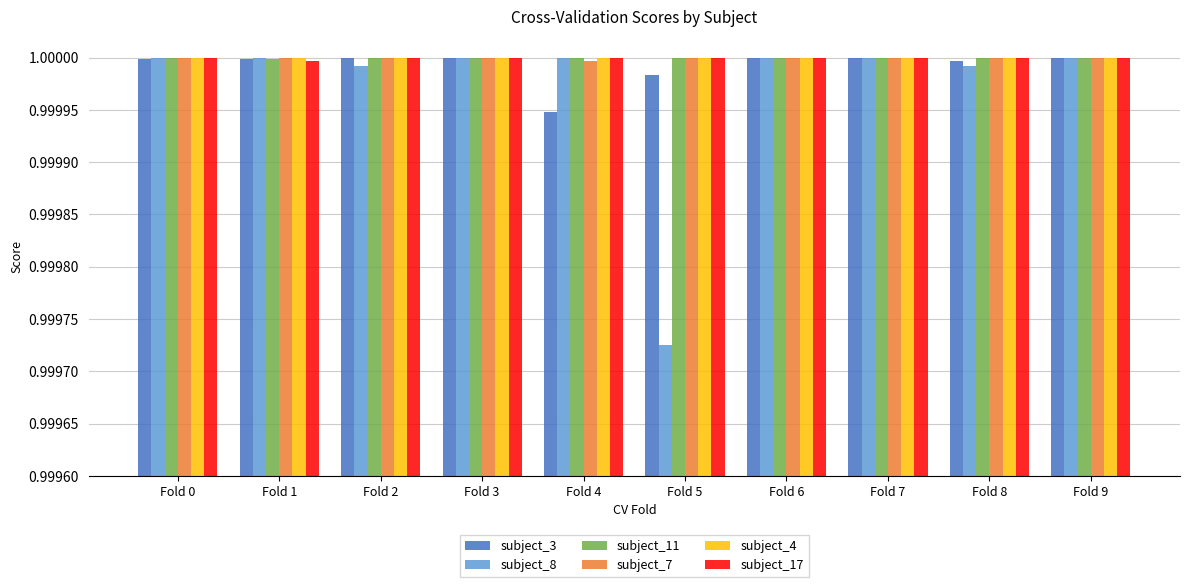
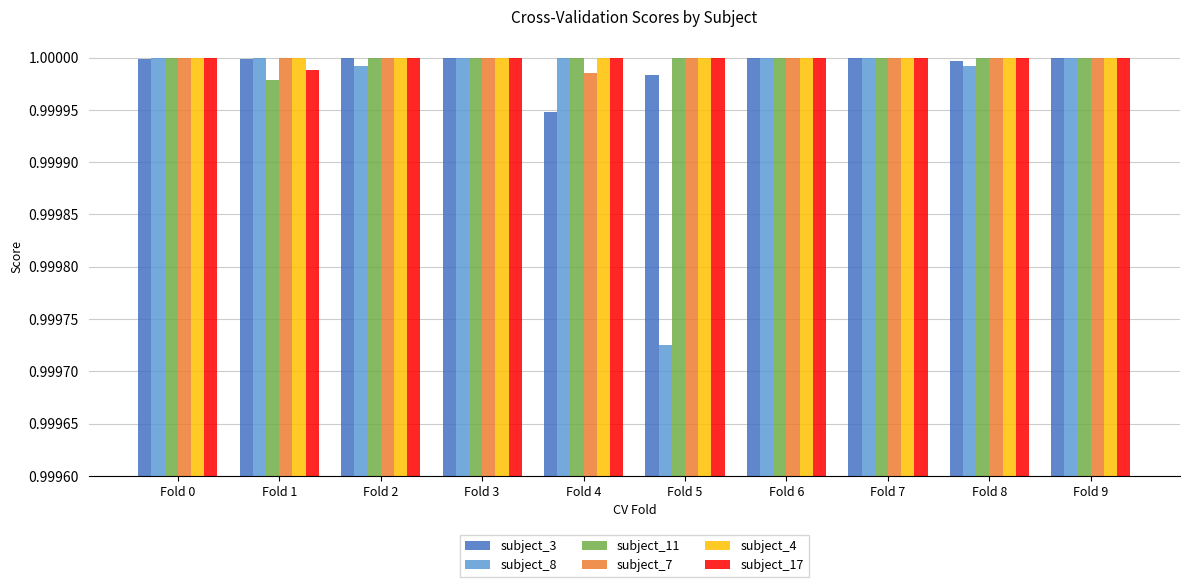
  {
    "subject_11": {
      "Fold 0": 1.000000,
-     "Fold 1": 0.999999,
+     "Fold 1": 0.999979,
      "Fold 2": 1.000000,
      "Fold 3": 1.000000,
      "Fold 4": 1.000000,
      "Fold 5": 1.000000,
      "Fold 6": 1.000000,
      "Fold 7": 1.000000,
      "Fold 8": 1.000000,
      "Fold 9": 1.000000
    },
    "subject_7": {
      "Fold 0": 1.000000,
      "Fold 1": 1.000000,
      "Fold 2": 1.000000,
      "Fold 3": 1.000000,
-     "Fold 4": 0.999996,
+     "Fold 4": 0.999985,
      "Fold 5": 1.000000,
      "Fold 6": 1.000000,
      "Fold 7": 1.000000,
      "Fold 8": 1.000000,
      "Fold 9": 1.000000
    },
    "subject_4": {
      "Fold 0": 1.000000,
      "Fold 1": 1.000000,
      "Fold 2": 1.000000,
      "Fold 3": 1.000000,
      "Fold 4": 1.000000,
      "Fold 5": 1.000000,
      "Fold 6": 1.000000,
      "Fold 7": 1.000000,
      "Fold 8": 1.000000,
      "Fold 9": 1.000000
    },
    "subject_17": {
      "Fold 0": 1.000000,
-     "Fold 1": 0.999997,
+     "Fold 1": 0.999988,
      "Fold 2": 1.000000,
      "Fold 3": 1.000000,
      "Fold 4": 1.000000,
      "Fold 5": 1.000000,
      "Fold 6": 1.000000,
      "Fold 7": 1.000000,
      "Fold 8": 1.000000,
      "Fold 9": 1.000000
    }
  }
